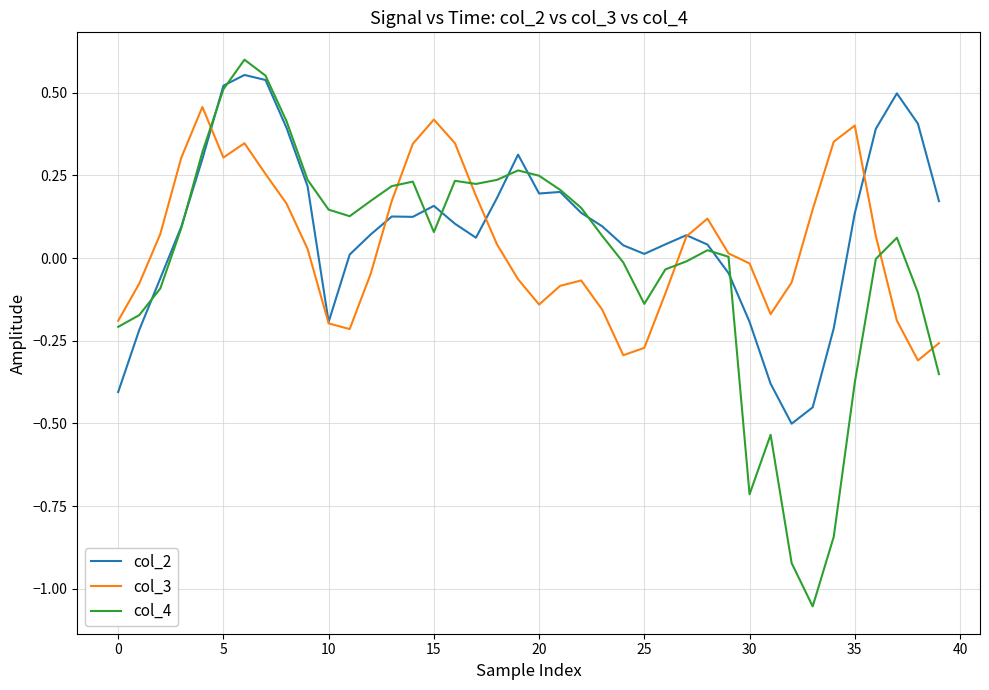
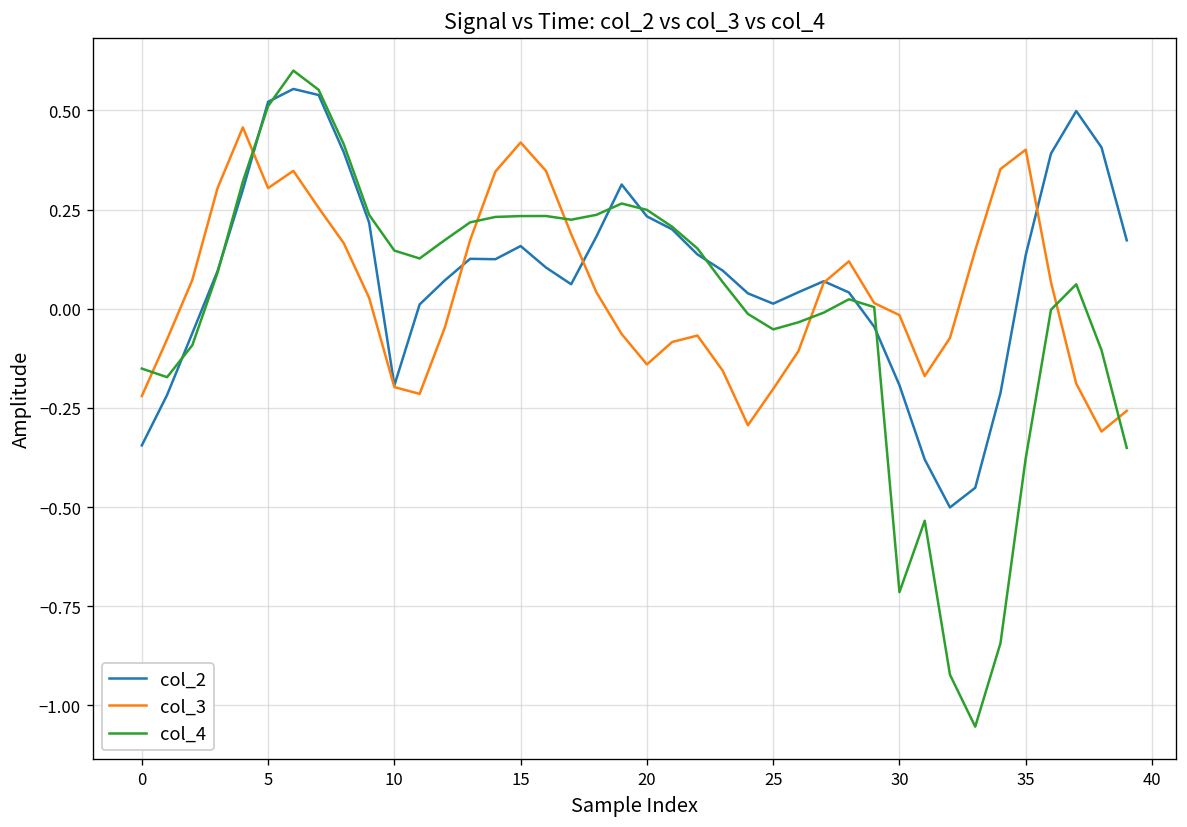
  {
    "col_2": {
-     "0": -0.41,
+     "0": -0.34,
      "5": 0.52,
      "15": 0.16,
-     "20": 0.20,
+     "20": 0.23,
      "25": 0.01,
      "30": -0.19,
      "35": 0.14
    },
    "col_3": {
-     "0": -0.19,
+     "0": -0.22,
      "5": 0.30,
      "15": 0.42,
      "20": -0.14,
-     "25": -0.27,
+     "25": -0.20,
      "30": -0.02,
      "35": 0.40
    },
    "col_4": {
-     "0": -0.21,
+     "0": -0.15,
      "5": 0.51,
      "10": 0.15,
-     "15": 0.08,
+     "15": 0.23,
      "20": 0.25,
-     "25": -0.14,
+     "25": -0.05,
      "30": -0.71,
      "35": -0.38
    }
  }
